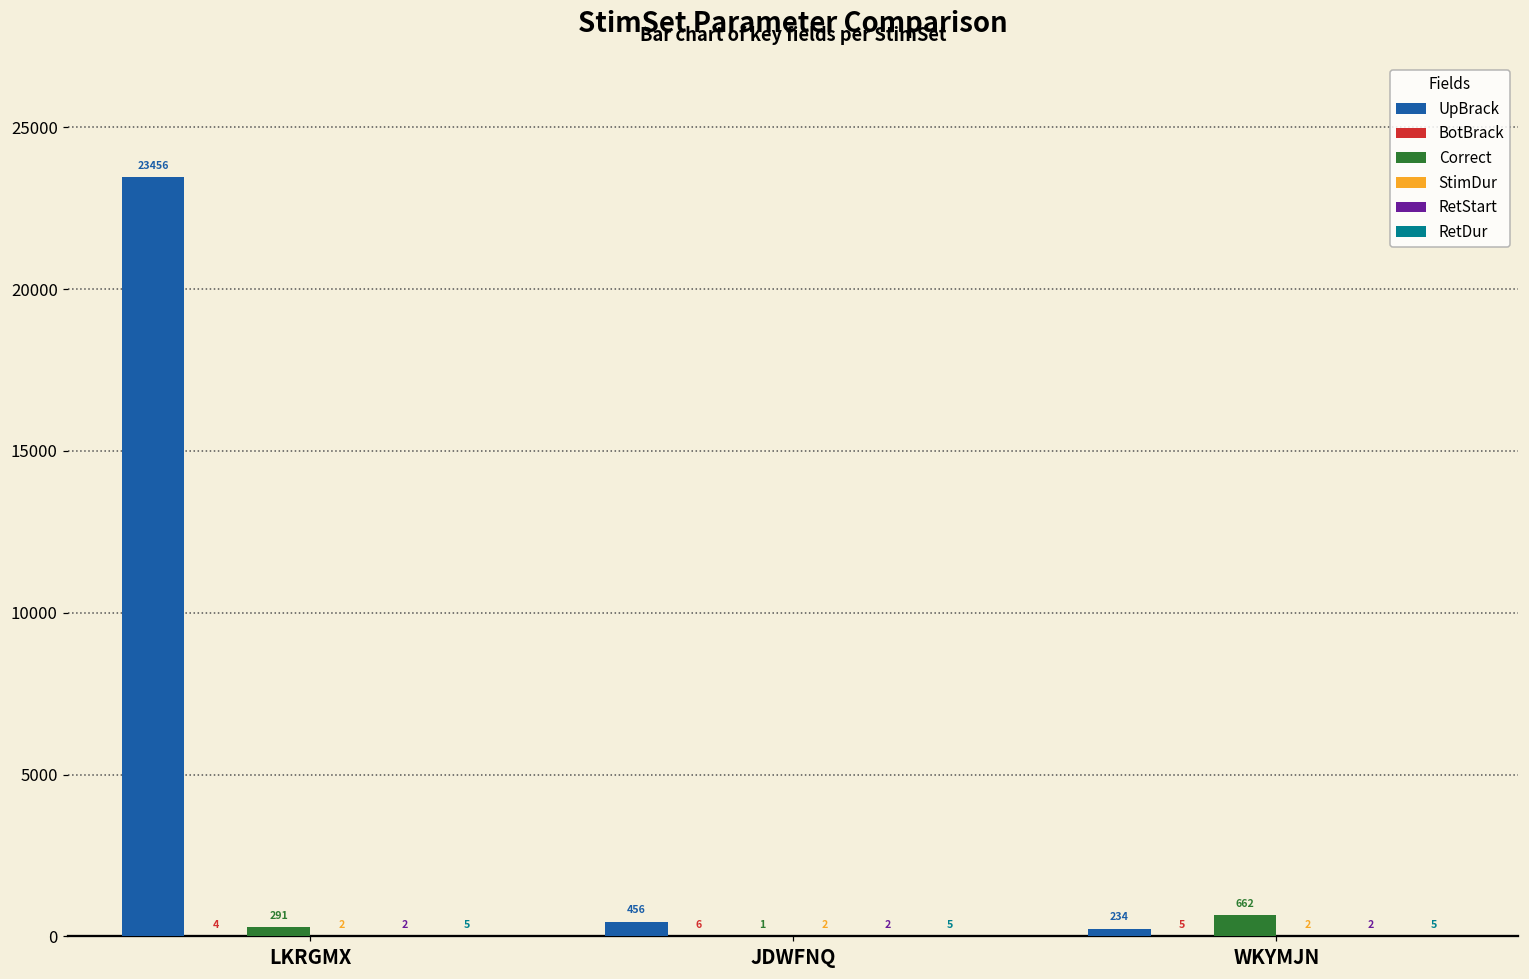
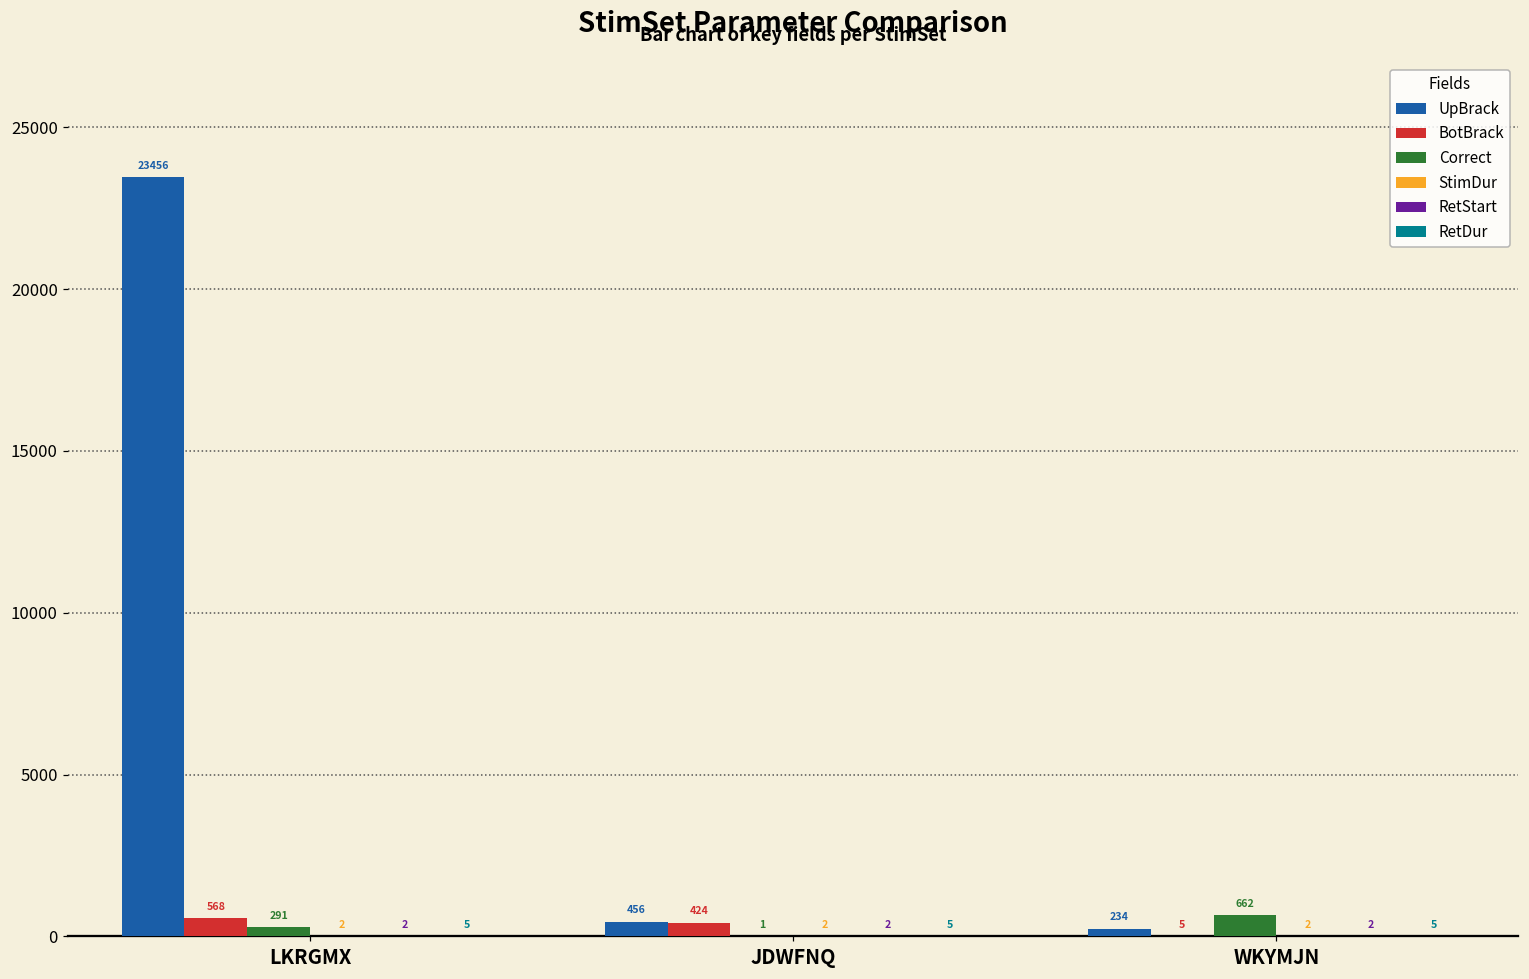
  {
    "BotBrack": {
-     "LKRGMX": 4,
-     "JDWFNQ": 6,
+     "LKRGMX": 568,
+     "JDWFNQ": 424,
      "WKYMJN": 5
    },
    "Correct": {
      "LKRGMX": 291,
      "JDWFNQ": 1,
      "WKYMJN": 662
    },
    "StimDur": {
      "LKRGMX": 2,
      "JDWFNQ": 2,
      "WKYMJN": 2
    },
    "RetStart": {
      "LKRGMX": 2,
      "JDWFNQ": 2,
      "WKYMJN": 2
    }
  }
